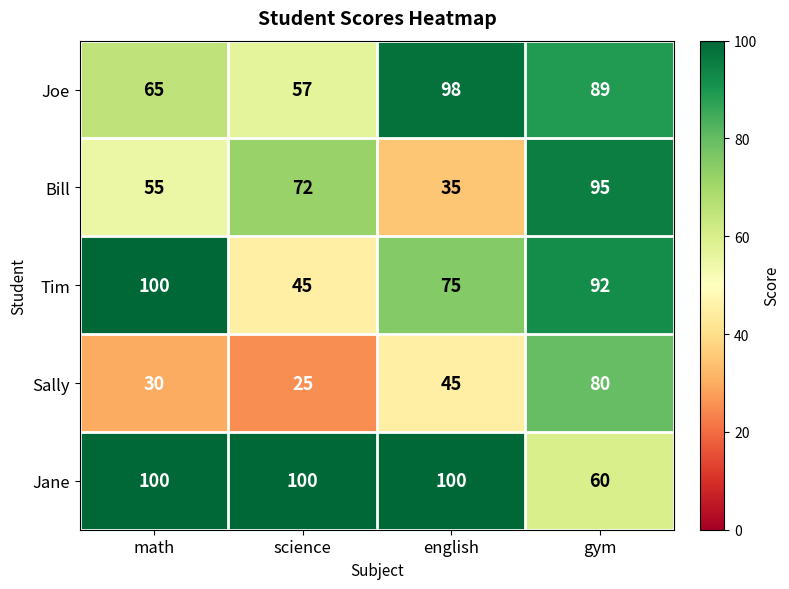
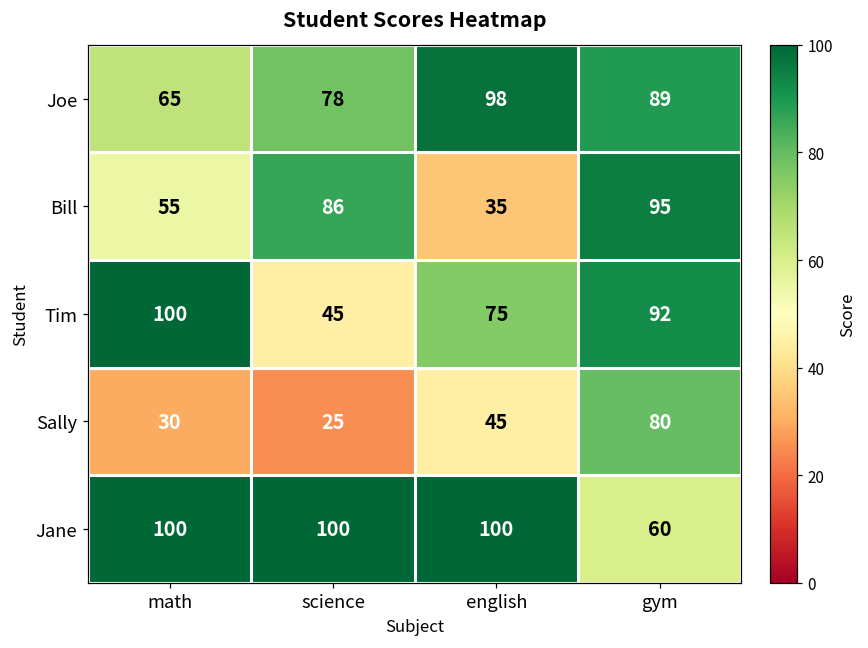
  {
    "Joe": {
      "math": 65,
-     "science": 57,
+     "science": 78,
      "english": 98,
      "gym": 89
    },
    "Bill": {
      "math": 55,
-     "science": 72,
+     "science": 86,
      "english": 35,
      "gym": 95
    },
    "Tim": {
      "math": 100,
      "science": 45,
      "english": 75,
      "gym": 92
    },
    "Sally": {
      "math": 30,
      "science": 25,
      "english": 45,
      "gym": 80
    },
    "Jane": {
      "math": 100,
      "science": 100,
      "english": 100,
      "gym": 60
    }
  }
